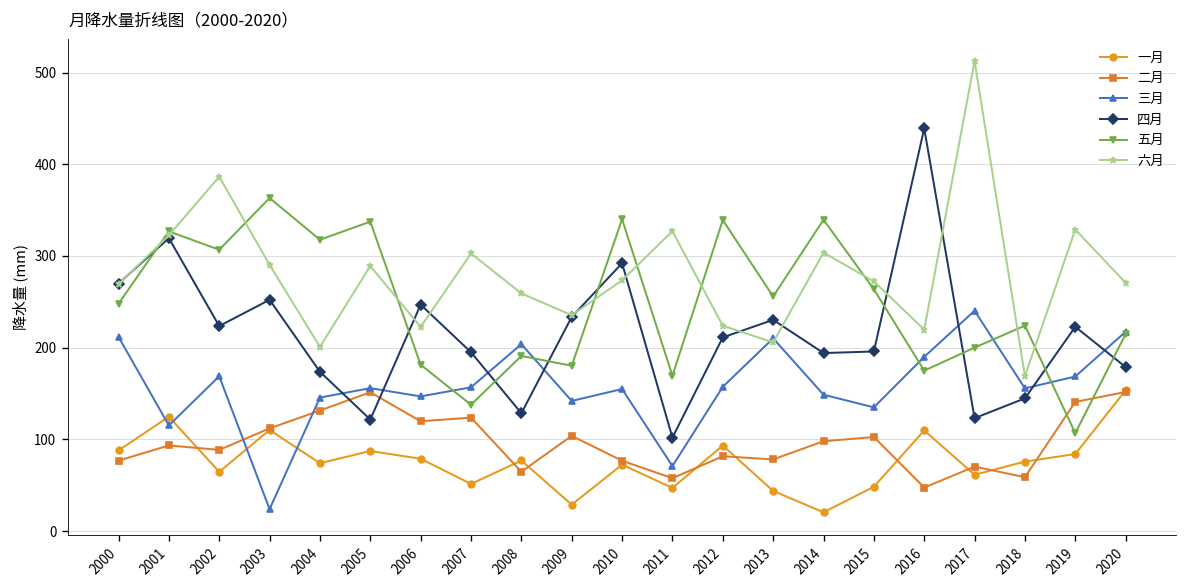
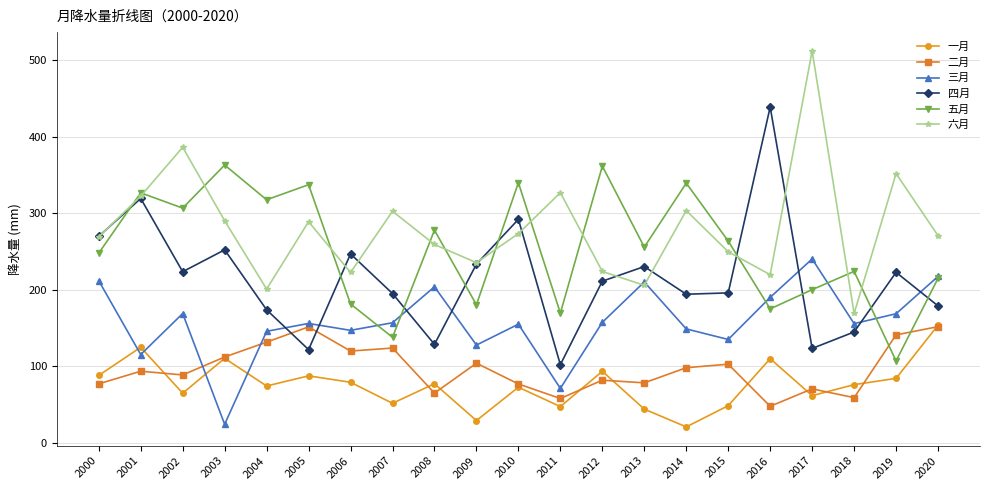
  {
    "三月": {
      "2000": 210,
      "2001": 120,
      "2002": 170,
      "2003": 20,
      "2004": 150,
      "2005": 160,
      "2006": 150,
      "2007": 160,
      "2008": 200,
-     "2009": 140,
+     "2009": 130,
      "2010": 150,
      "2011": 70,
      "2012": 160,
      "2013": 210,
      "2014": 150,
      "2015": 130,
      "2016": 190,
      "2017": 240,
      "2018": 160,
      "2019": 170
    },
    "四月": {
      "2002": 220,
      "2003": 250,
      "2004": 170,
      "2005": 120,
      "2006": 250,
      "2007": 190,
      "2008": 130,
      "2010": 290,
      "2011": 100,
      "2012": 210,
      "2013": 230,
      "2014": 190,
      "2015": 200,
      "2016": 440,
      "2017": 120,
      "2018": 140,
      "2019": 220,
      "2020": 180
    },
    "五月": {
      "2000": 250,
      "2001": 330,
      "2002": 310,
      "2003": 360,
      "2004": 320,
      "2005": 340,
      "2006": 180,
      "2007": 140,
-     "2008": 190,
+     "2008": 280,
      "2009": 180,
      "2010": 340,
      "2011": 170,
-     "2012": 340,
+     "2012": 360,
      "2013": 260,
      "2014": 340,
      "2015": 260,
      "2016": 170,
      "2017": 200,
      "2018": 220,
      "2019": 110
    },
    "六月": {
      "2002": 390,
      "2003": 290,
      "2004": 200,
      "2005": 290,
      "2006": 220,
      "2007": 300,
      "2008": 260,
      "2010": 270,
      "2011": 330,
      "2012": 220,
      "2013": 210,
      "2014": 300,
-     "2015": 270,
+     "2015": 250,
      "2016": 220,
      "2017": 510,
      "2018": 170,
-     "2019": 330,
+     "2019": 350,
      "2020": 270
    }
  }
